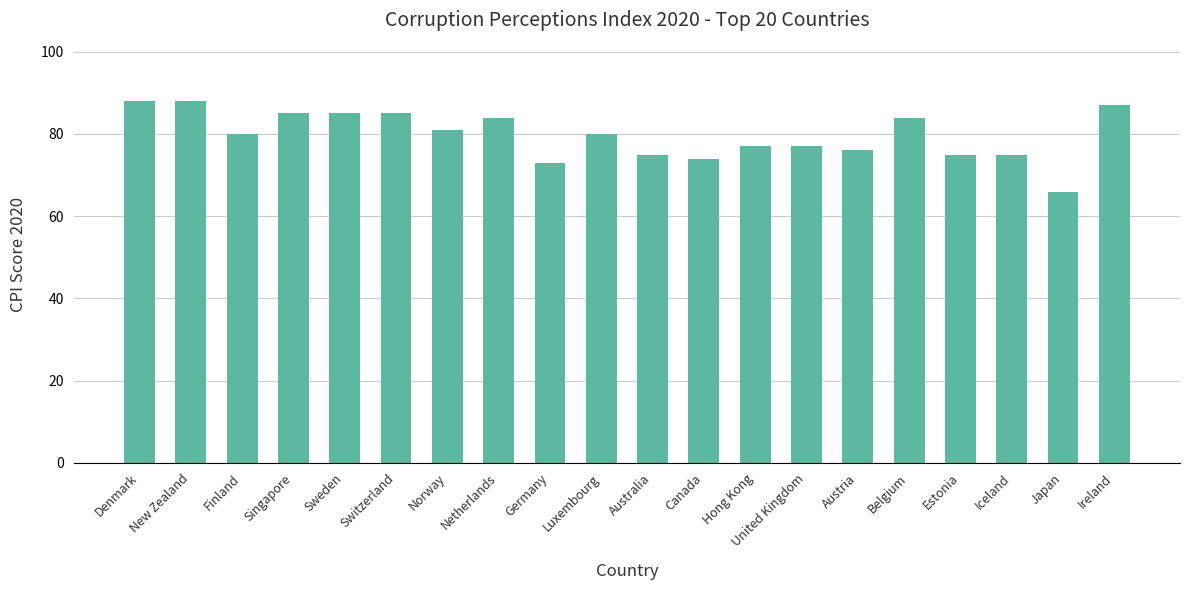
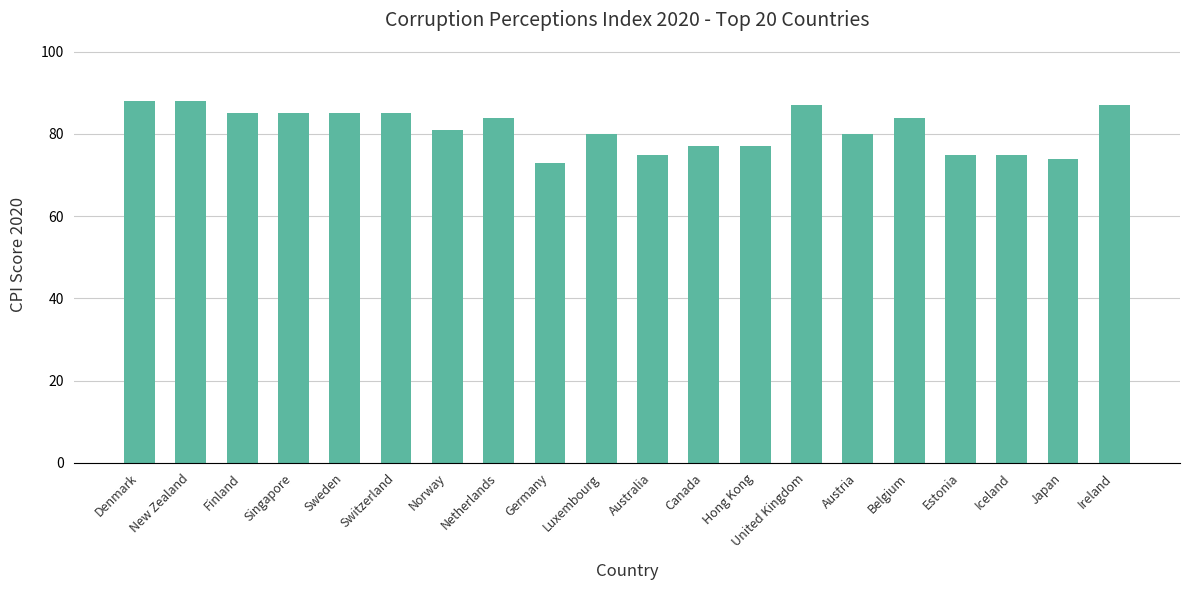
  {
    "Denmark": 88,
    "New Zealand": 88,
-   "Finland": 80,
+   "Finland": 85,
    "Singapore": 85,
    "Sweden": 85,
    "Switzerland": 85,
    "Norway": 81,
    "Netherlands": 84,
    "Germany": 73,
    "Luxembourg": 80,
    "Australia": 75,
-   "Canada": 74,
+   "Canada": 77,
    "Hong Kong": 77,
-   "United Kingdom": 77,
-   "Austria": 76,
+   "United Kingdom": 87,
+   "Austria": 80,
    "Belgium": 84,
    "Estonia": 75,
    "Iceland": 75,
-   "Japan": 66,
+   "Japan": 74,
    "Ireland": 87
  }
